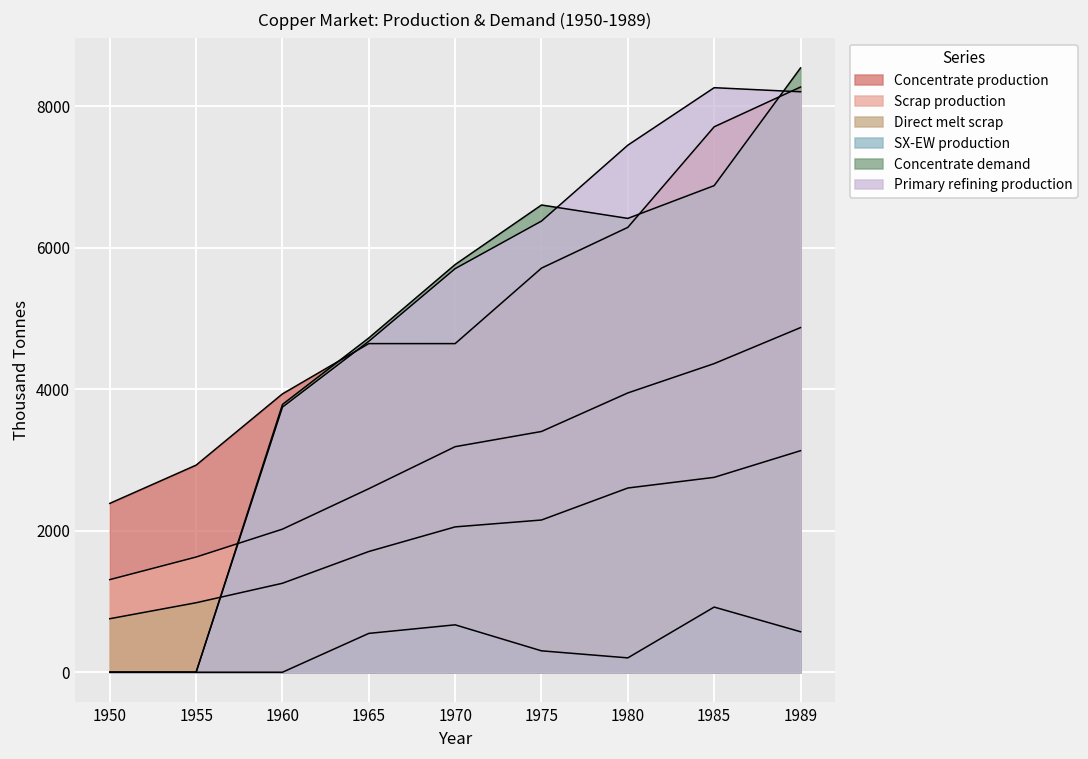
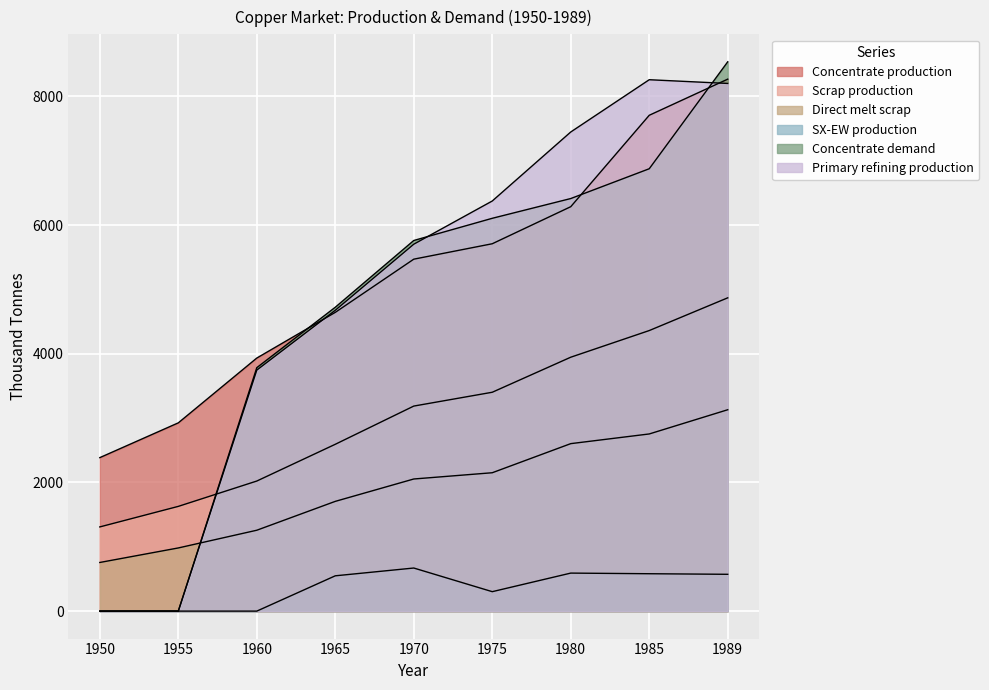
  {
    "Concentrate production": {
      "1950": 2400,
      "1955": 2900,
      "1960": 3900,
-     "1970": 4600,
+     "1970": 5500,
      "1975": 5700,
      "1980": 6300,
      "1985": 7700,
      "1989": 8300
    },
    "SX-EW production": {
      "1960": 0,
      "1965": 500,
      "1970": 700,
      "1975": 300,
-     "1980": 200,
-     "1985": 900,
+     "1980": 600,
+     "1985": 600,
      "1989": 600
    },
    "Concentrate demand": {
      "1965": 4700,
      "1970": 5800,
-     "1975": 6600,
+     "1975": 6100,
      "1980": 6400,
      "1985": 6900,
      "1989": 8500
    },
    "Primary refining production": {
      "1970": 5700,
      "1975": 6400,
      "1980": 7400,
      "1985": 8300,
      "1989": 8200
    }
  }
